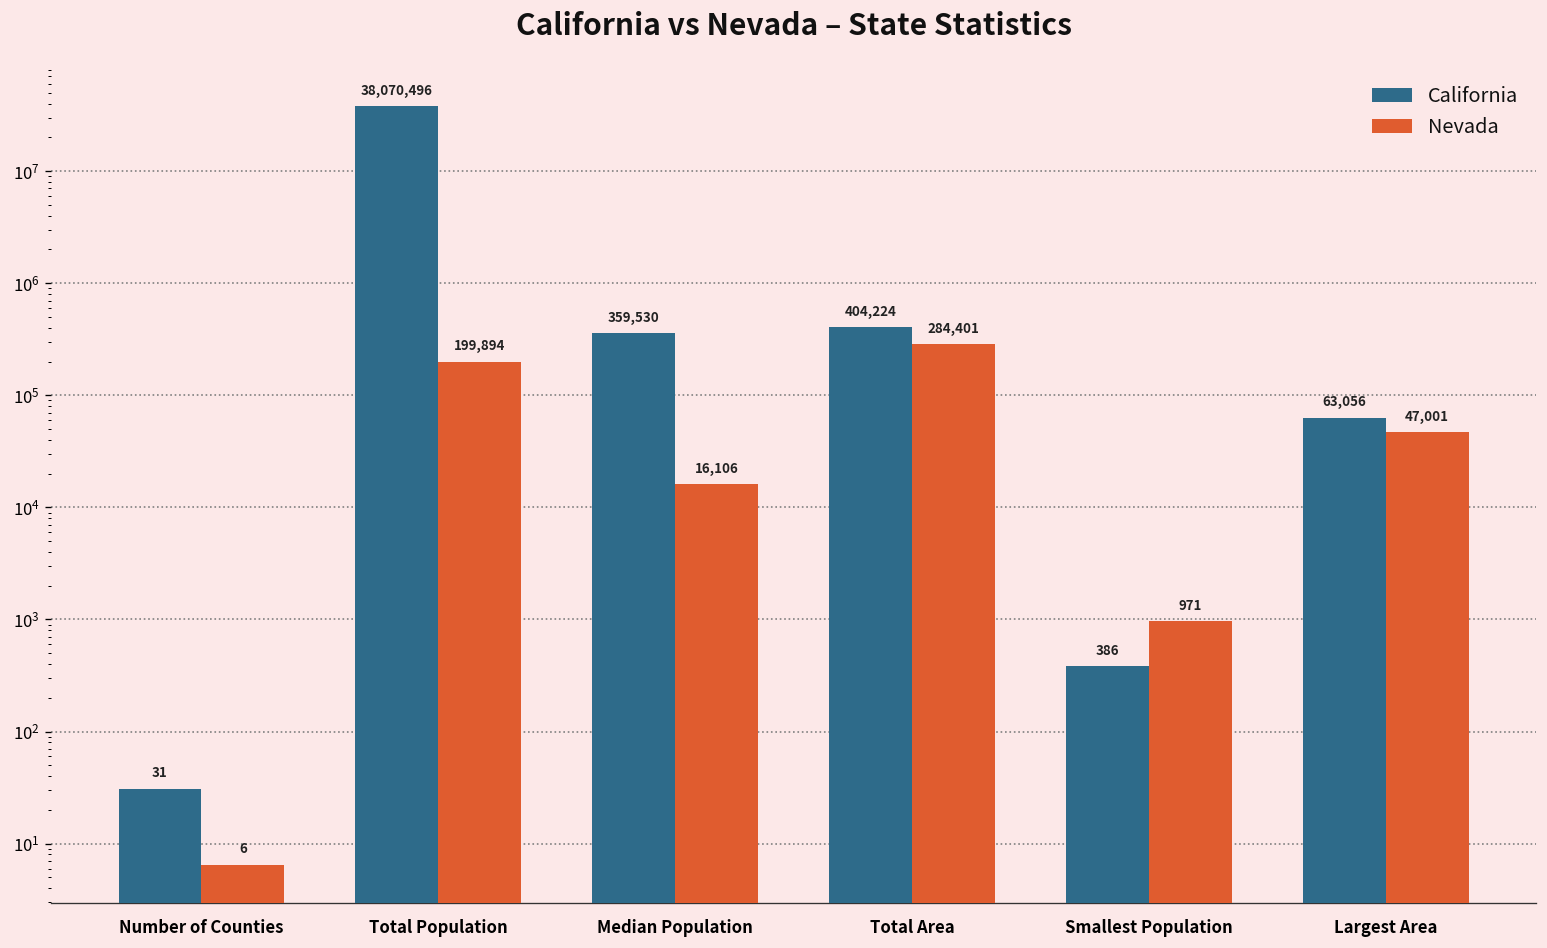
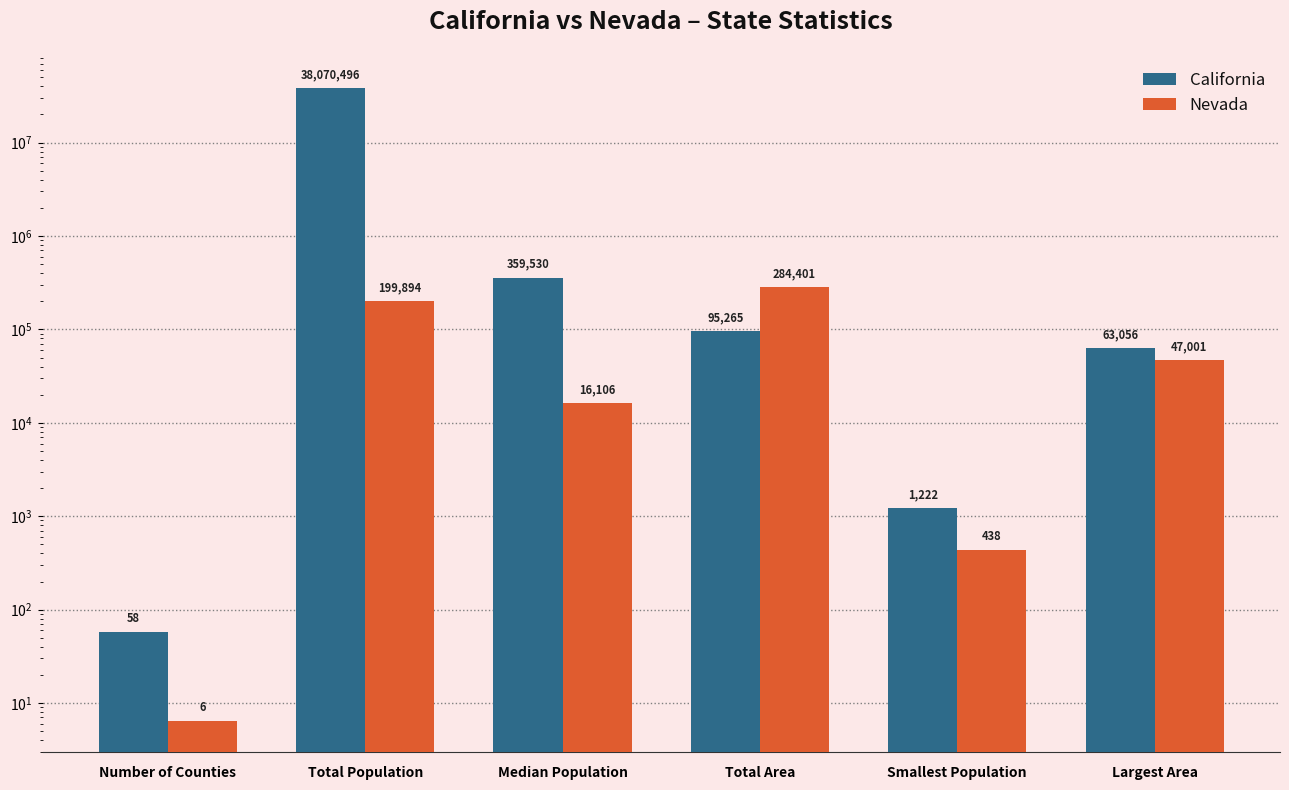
  {
    "California": {
-     "Number of Counties": "31",
+     "Number of Counties": "58",
      "Total Population": "38,070,496",
      "Median Population": "359,530",
-     "Total Area": "404,224",
-     "Smallest Population": "386",
+     "Total Area": "95,265",
+     "Smallest Population": "1,222",
      "Largest Area": "63,056"
    },
    "Nevada": {
      "Number of Counties": "6",
      "Total Population": "199,894",
      "Median Population": "16,106",
      "Total Area": "284,401",
-     "Smallest Population": "971",
+     "Smallest Population": "438",
      "Largest Area": "47,001"
    }
  }
